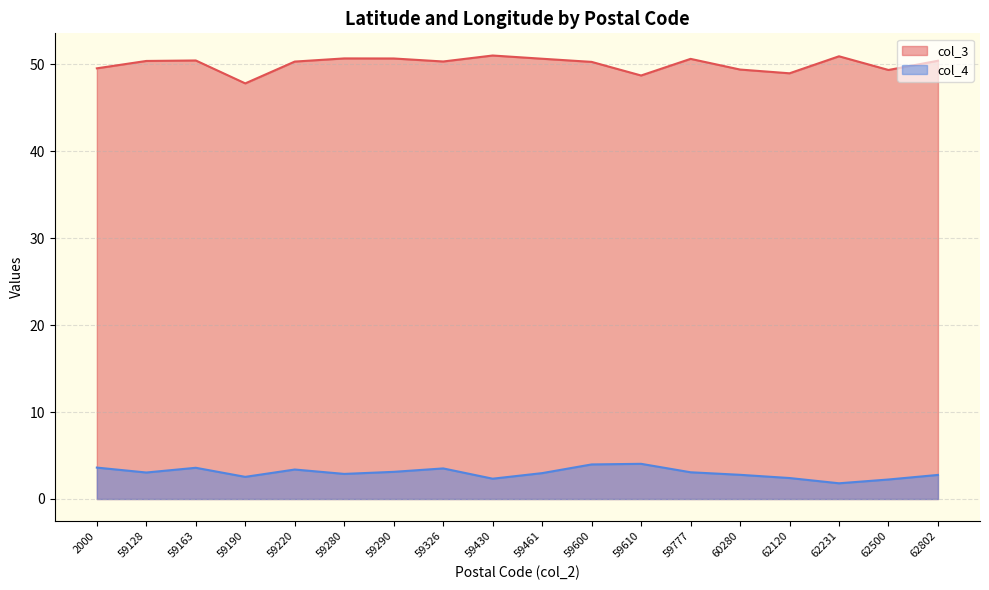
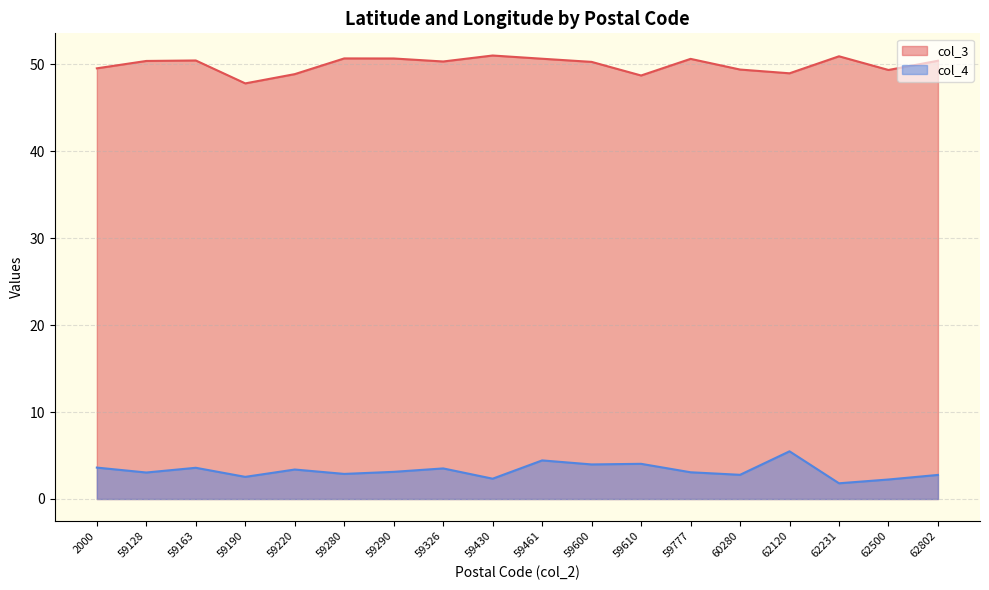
  {
    "col_3": {
      "2000": 50,
      "59128": 50,
      "59163": 50,
      "59190": 48,
-     "59220": 50,
+     "59220": 49,
      "59280": 51,
      "59290": 51,
      "59326": 50,
      "59430": 51,
      "59461": 51,
      "59600": 50,
      "59610": 49,
      "59777": 51,
      "60280": 49,
      "62120": 49,
      "62231": 51,
      "62500": 49
    },
    "col_4": {
      "2000": 4,
      "59128": 3,
      "59163": 4,
      "59190": 3,
      "59220": 3,
      "59280": 3,
      "59290": 3,
      "59326": 4,
      "59430": 2,
-     "59461": 3,
+     "59461": 4,
      "59600": 4,
      "59610": 4,
      "59777": 3,
      "60280": 3,
-     "62120": 2,
+     "62120": 5,
      "62231": 2,
      "62500": 2,
      "62802": 3
    }
  }
